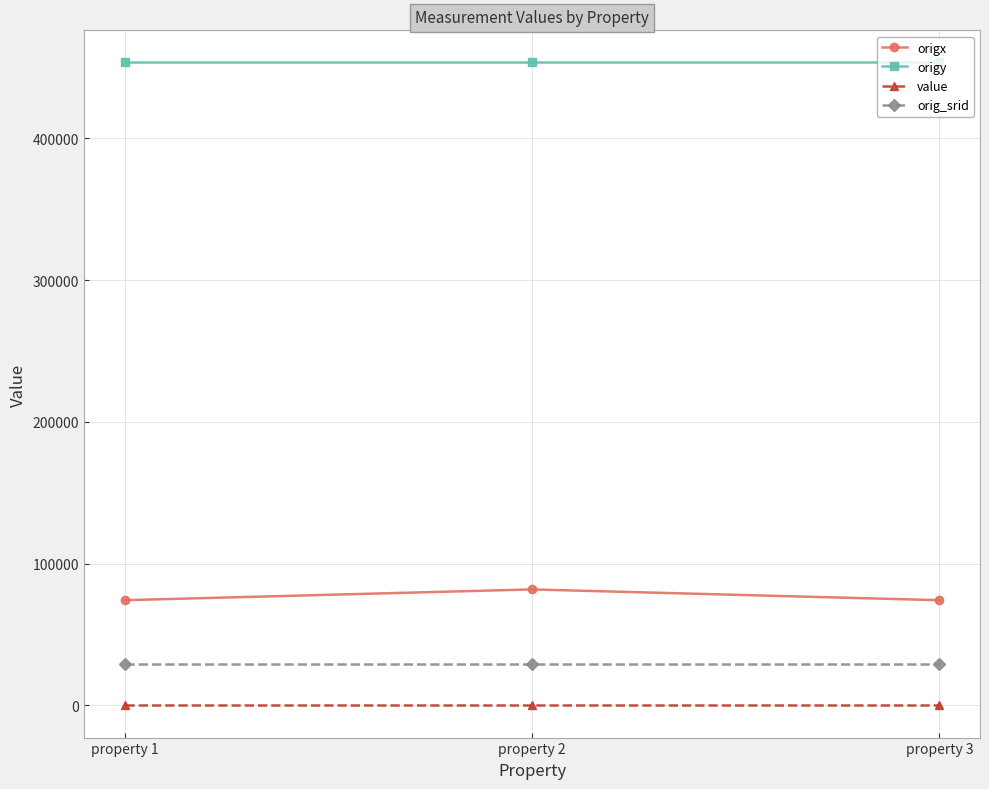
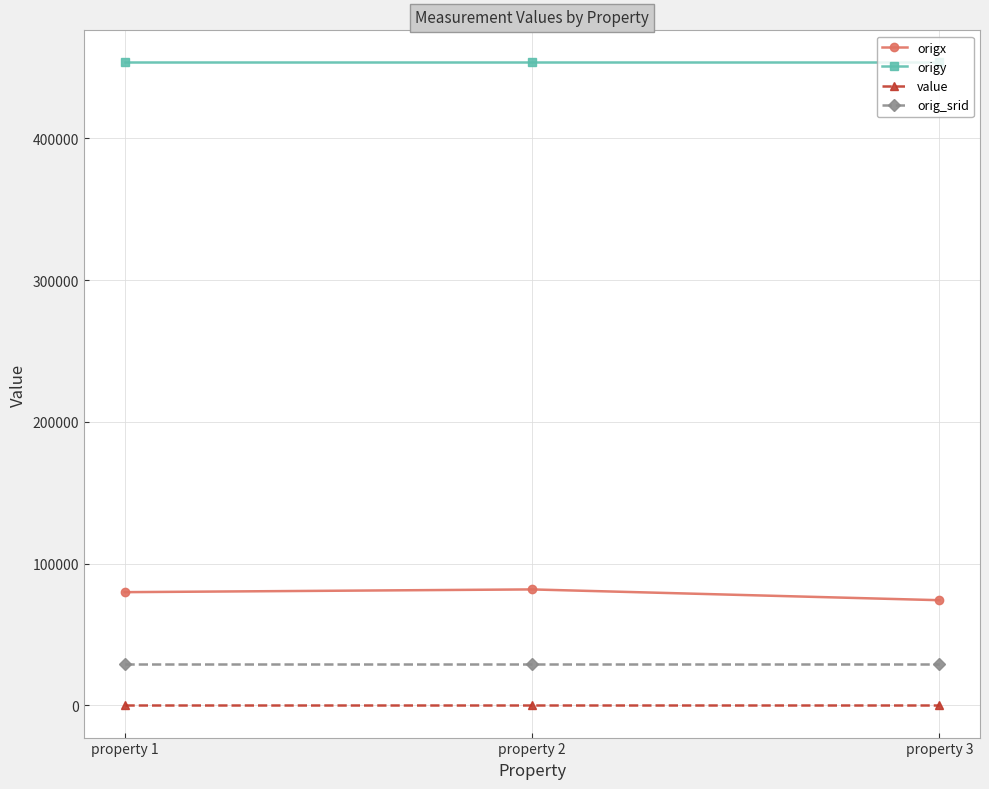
  {
    "origx": {
-     "property 1": 74000,
+     "property 1": 80000,
      "property 2": 82000,
      "property 3": 74000
    },
    "origy": {
      "property 1": 454000,
      "property 2": 454000
    },
    "value": {
      "property 1": 0,
      "property 2": 0,
      "property 3": 0
    },
    "orig_srid": {
      "property 1": 29000,
      "property 2": 29000,
      "property 3": 29000
    }
  }
